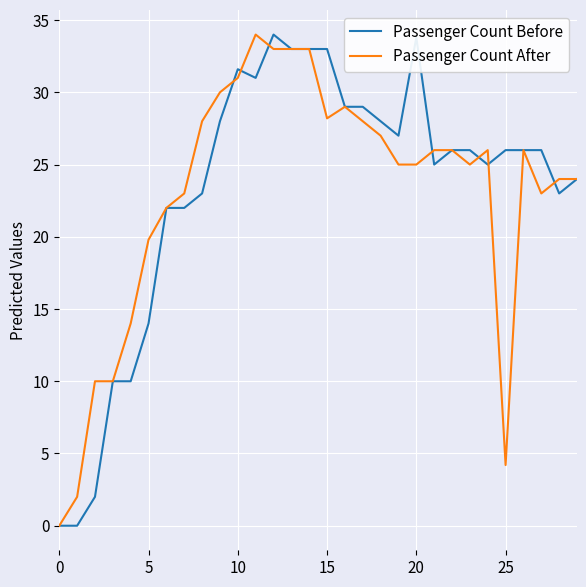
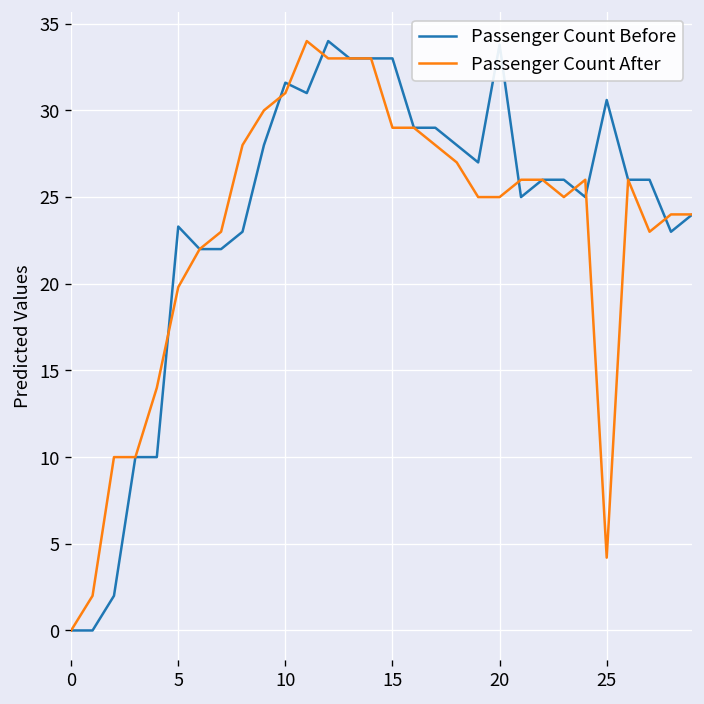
  {
    "Passenger Count Before": {
-     "5": 14.0,
+     "5": 23.3,
      "10": 31.6,
      "15": 33.0,
-     "25": 26.0
+     "25": 30.6
    },
    "Passenger Count After": {
      "5": 19.8,
      "10": 31.0,
-     "15": 28.2,
+     "15": 29.0,
      "20": 25.0,
      "25": 4.2
    }
  }
